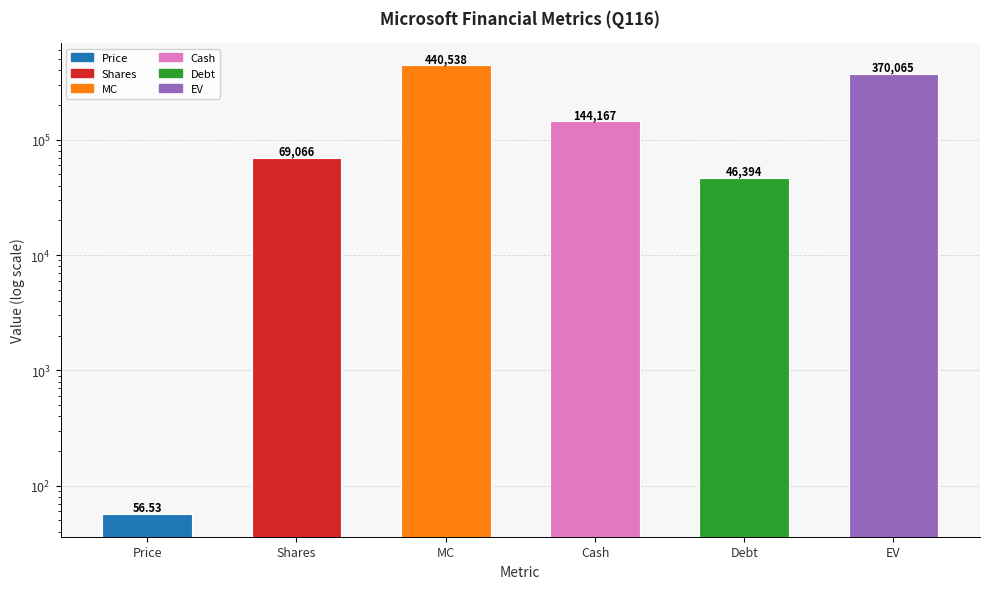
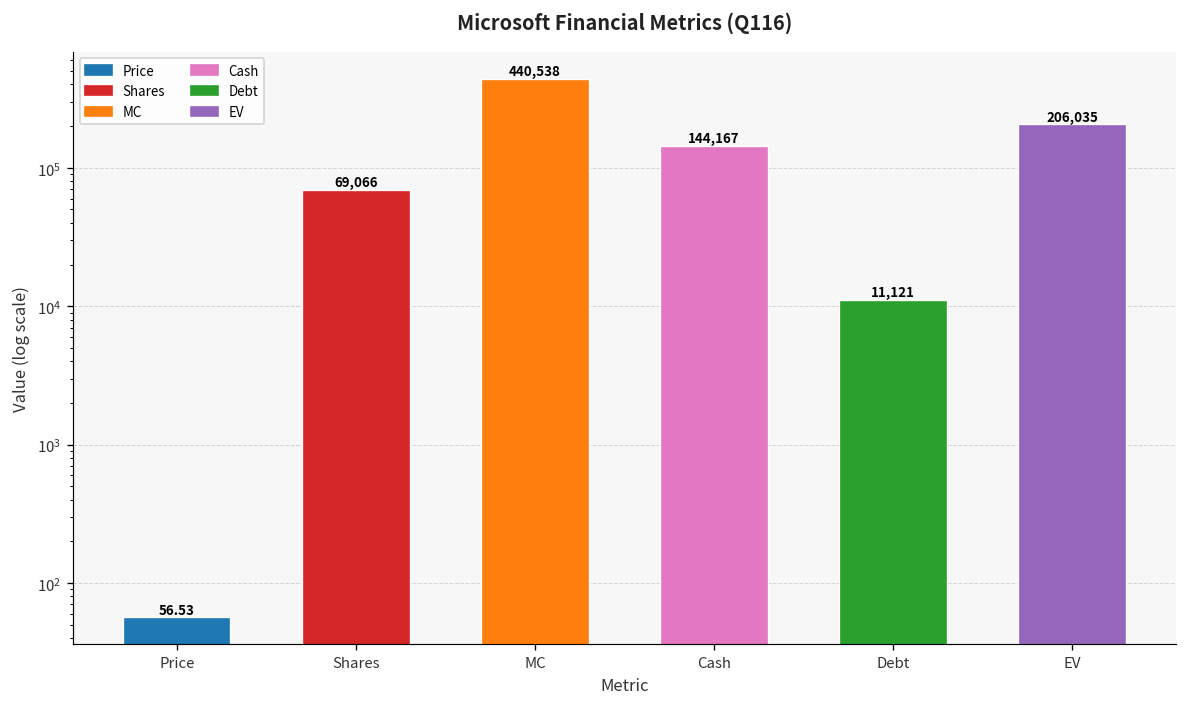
  {
    "Price": "56.53",
    "Shares": "69,066",
    "MC": "440,538",
    "Cash": "144,167",
-   "Debt": "46,394",
-   "EV": "370,065"
+   "Debt": "11,121",
+   "EV": "206,035"
  }
